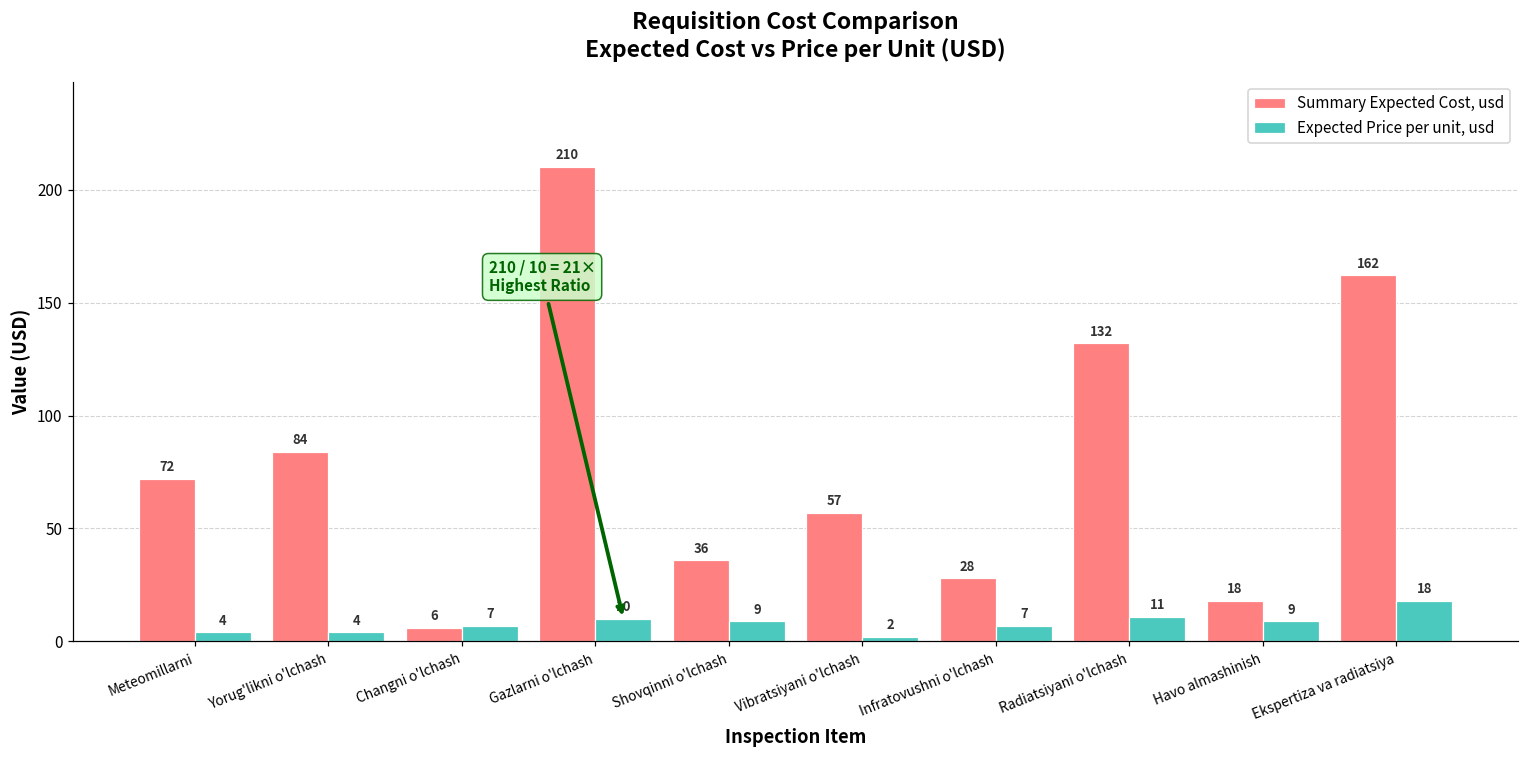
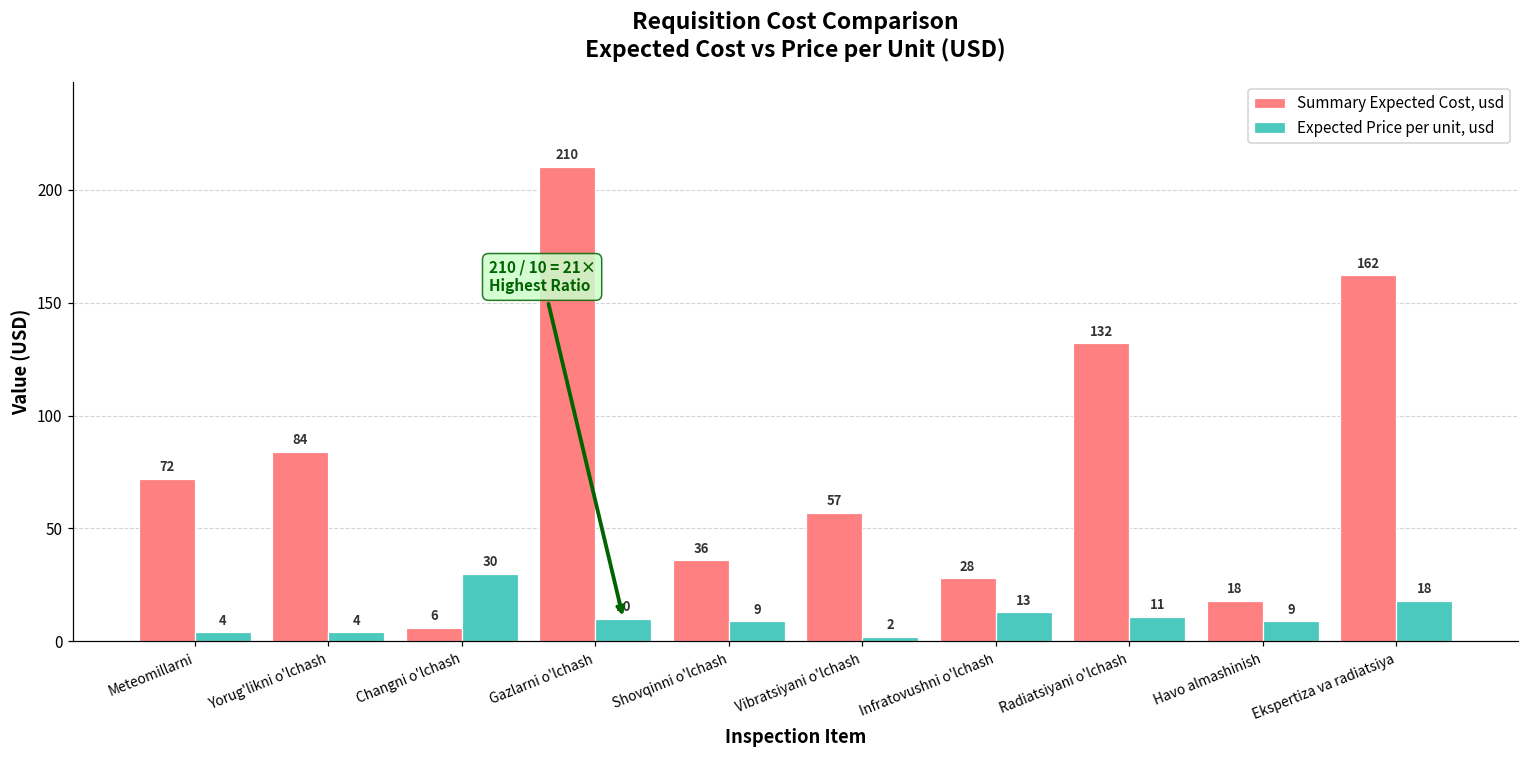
  {
    "Summary Expected Cost, usd": {
      "Meteomillarni": 72,
      "Yorug'likni o'lchash": 84,
      "Changni o'lchash": 6,
      "Gazlarni o'lchash": 210,
      "Shovqinni o'lchash": 36,
      "Vibratsiyani o'lchash": 57,
      "Infratovushni o'lchash": 28,
      "Radiatsiyani o'lchash": 132,
      "Havo almashinish": 18,
      "Ekspertiza va radiatsiya": 162
    },
    "Expected Price per unit, usd": {
      "Meteomillarni": 4,
      "Yorug'likni o'lchash": 4,
-     "Changni o'lchash": 7,
+     "Changni o'lchash": 30,
      "Shovqinni o'lchash": 9,
      "Vibratsiyani o'lchash": 2,
-     "Infratovushni o'lchash": 7,
+     "Infratovushni o'lchash": 13,
      "Radiatsiyani o'lchash": 11,
      "Havo almashinish": 9,
      "Ekspertiza va radiatsiya": 18
    }
  }
